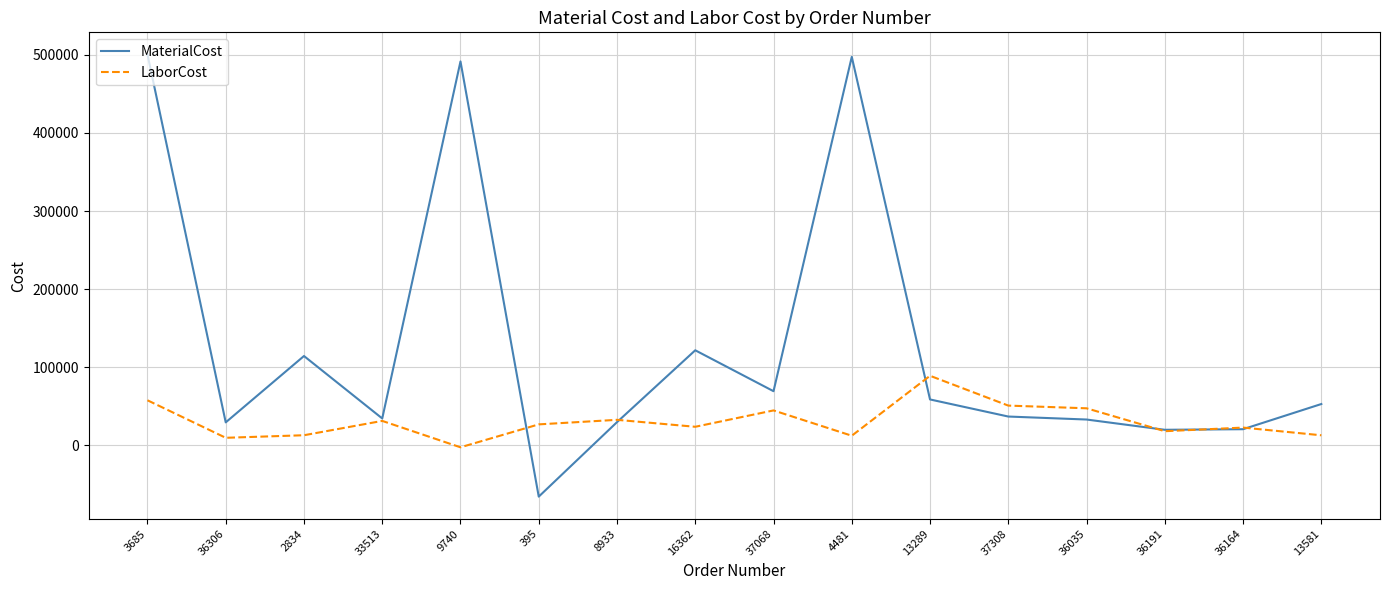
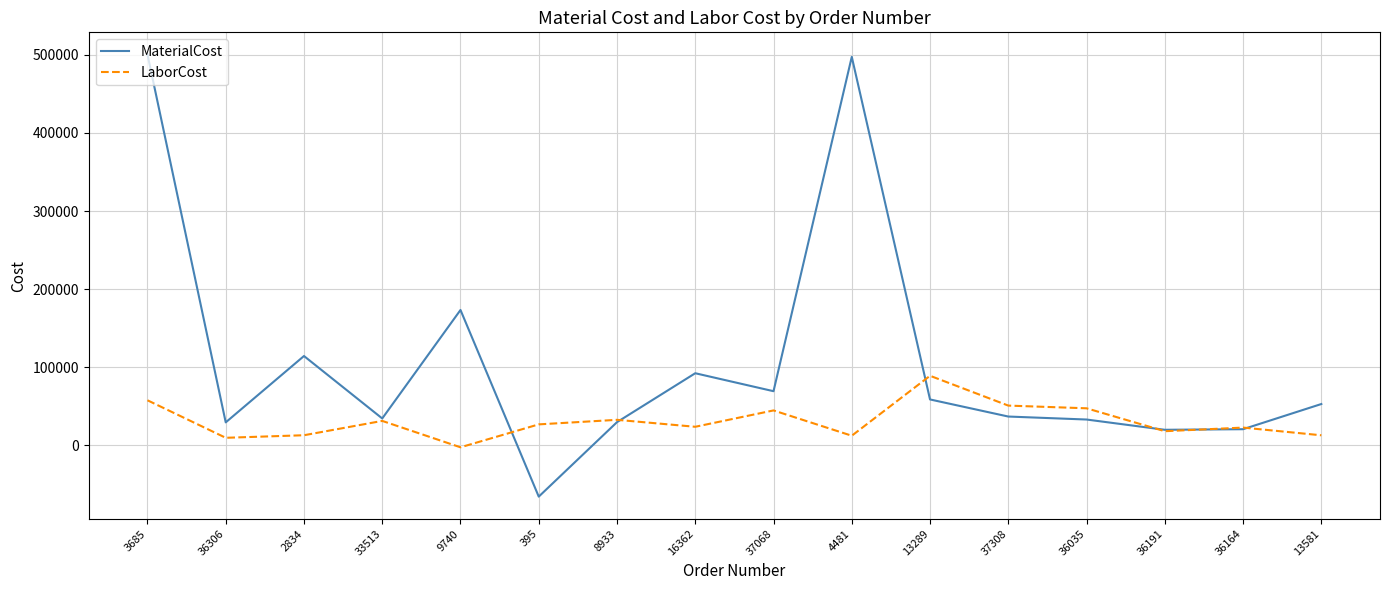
  {
    "MaterialCost": {
      "36306": 30000,
      "2834": 110000,
-     "9740": 490000,
+     "9740": 170000,
      "395": -70000,
-     "16362": 120000,
+     "16362": 90000,
      "37068": 70000,
      "4481": 500000,
      "13289": 60000,
      "37308": 40000,
      "36035": 30000,
      "13581": 50000
    },
    "LaborCost": {
      "3685": 60000,
      "36306": 10000,
      "2834": 10000,
      "9740": 0,
      "395": 30000,
      "16362": 20000,
      "37068": 40000,
      "4481": 10000,
      "13289": 90000,
      "37308": 50000,
      "36035": 50000,
      "13581": 10000
    }
  }
